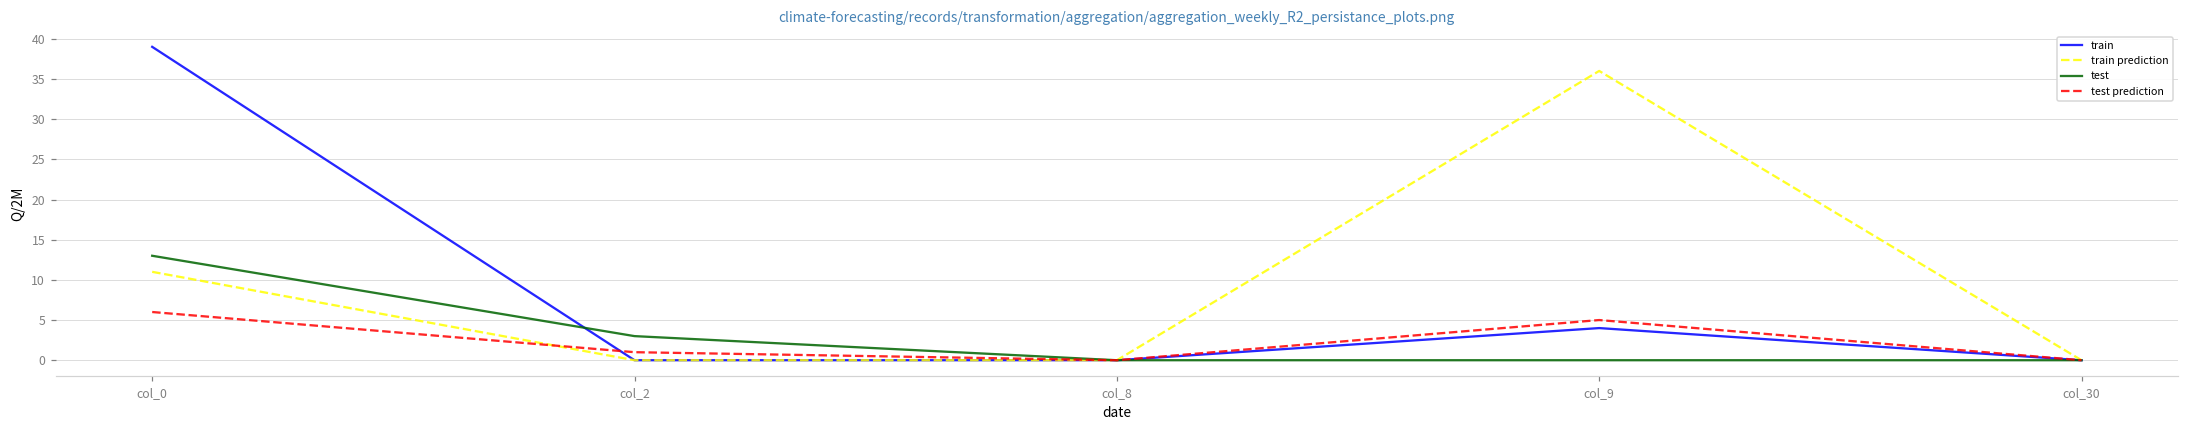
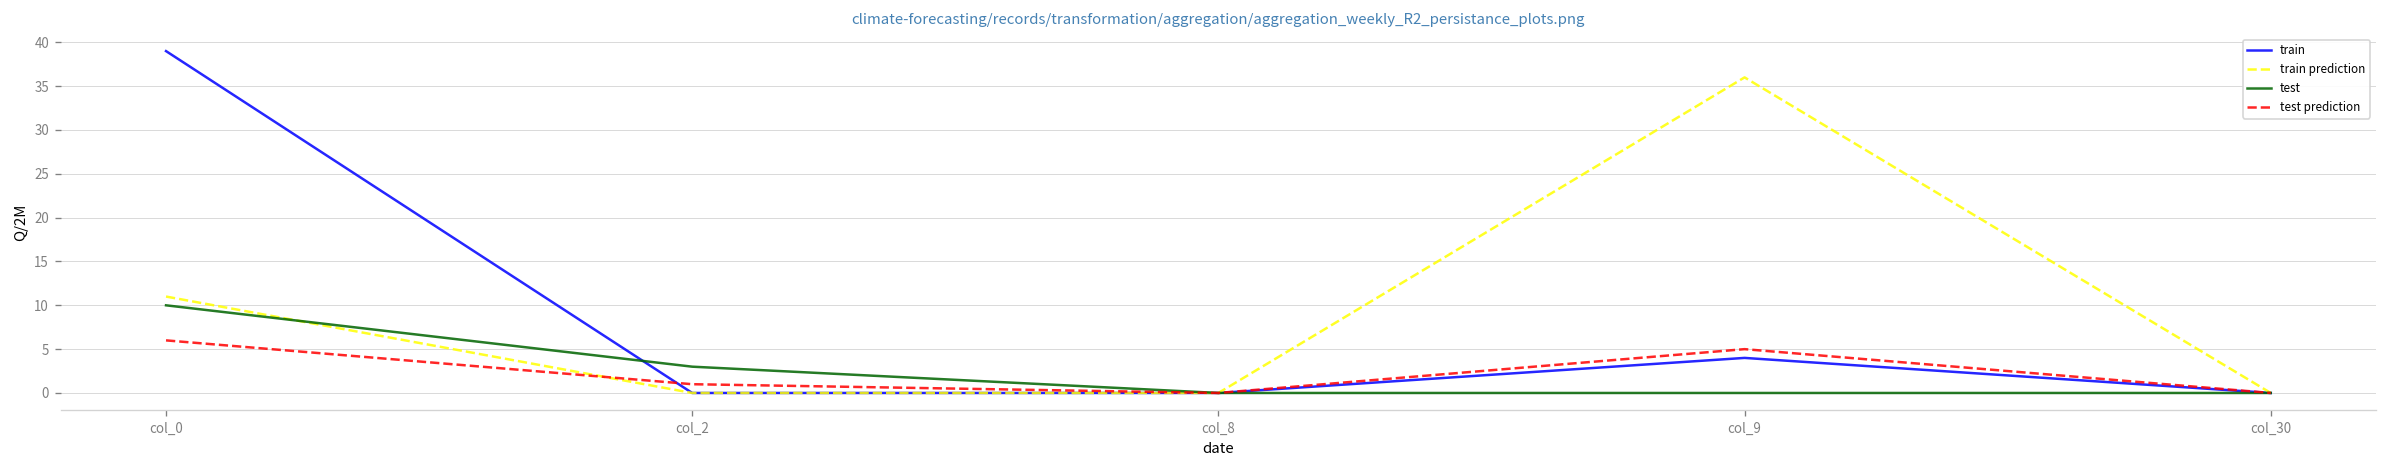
  {
    "train": {
      "col_0": 39,
      "col_9": 4
    },
    "train prediction": {
      "col_0": 11,
      "col_9": 36
    },
    "test": {
-     "col_0": 13,
+     "col_0": 10,
      "col_2": 3,
      "col_9": 0
    },
    "test prediction": {
      "col_0": 6,
      "col_2": 1,
      "col_9": 5
    }
  }
